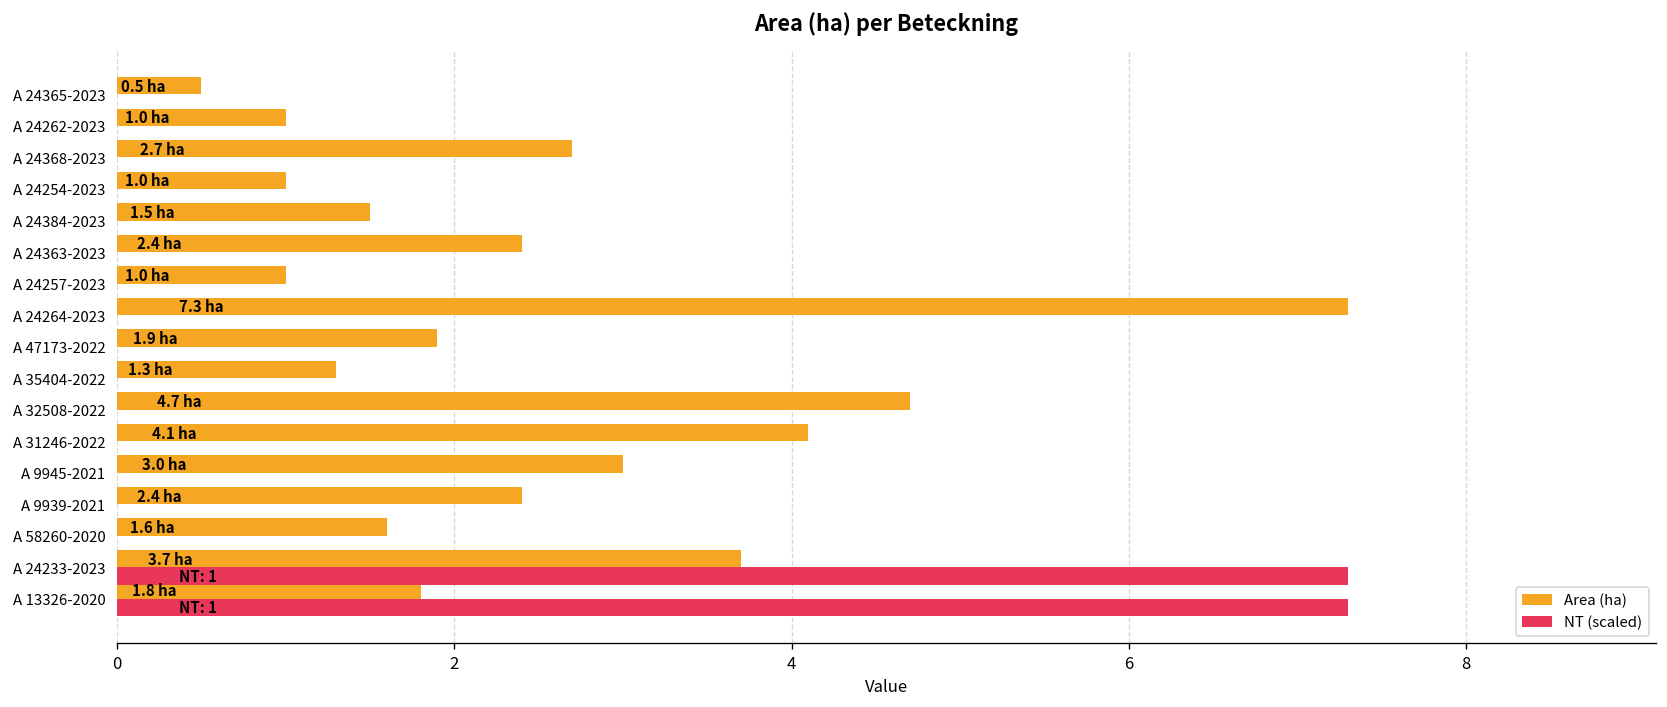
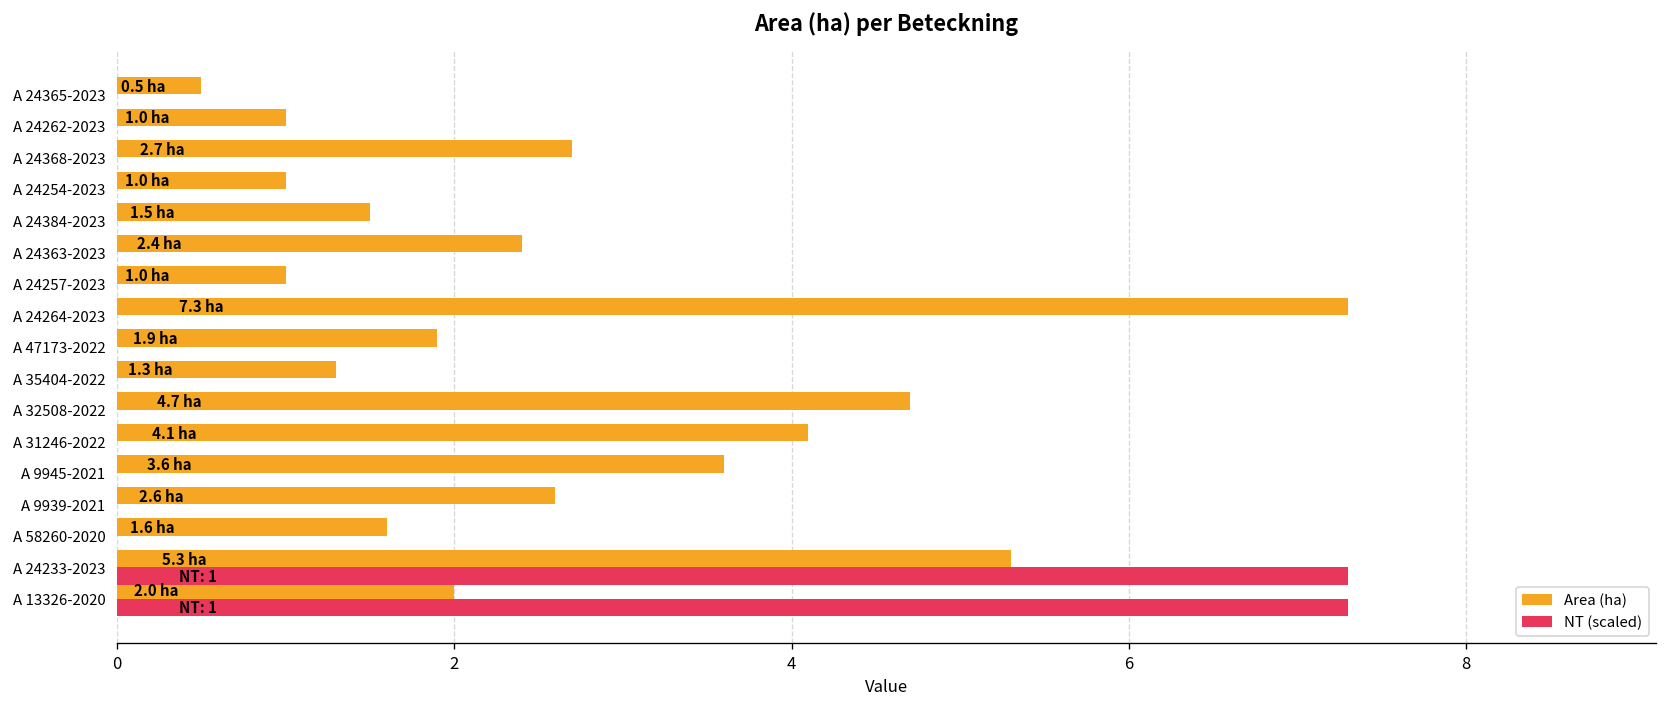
  {
    "Area (ha)": {
      "A 24365-2023": 0.5,
      "A 24262-2023": 1.0,
      "A 24368-2023": 2.7,
      "A 24254-2023": 1.0,
      "A 24384-2023": 1.5,
      "A 24363-2023": 2.4,
      "A 24257-2023": 1.0,
      "A 24264-2023": 7.3,
      "A 47173-2022": 1.9,
      "A 35404-2022": 1.3,
      "A 32508-2022": 4.7,
      "A 31246-2022": 4.1,
-     "A 9945-2021": 3.0,
-     "A 9939-2021": 2.4,
+     "A 9945-2021": 3.6,
+     "A 9939-2021": 2.6,
      "A 58260-2020": 1.6,
-     "A 24233-2023": 3.7,
-     "A 13326-2020": 1.8
+     "A 24233-2023": 5.3,
+     "A 13326-2020": 2.0
    },
    "NT (scaled)": {
      "A 24365-2023": 0.00,
      "A 24262-2023": 0.00,
      "A 24368-2023": 0.00,
      "A 24254-2023": 0.00,
      "A 24384-2023": 0.00,
      "A 24363-2023": 0.00,
      "A 24257-2023": 0.00,
      "A 24264-2023": 0.00,
      "A 47173-2022": 0.00,
      "A 35404-2022": 0.00,
      "A 32508-2022": 0.00,
      "A 31246-2022": 0.00,
      "A 9945-2021": 0.00,
      "A 9939-2021": 0.00,
      "A 58260-2020": 0.00
    }
  }
